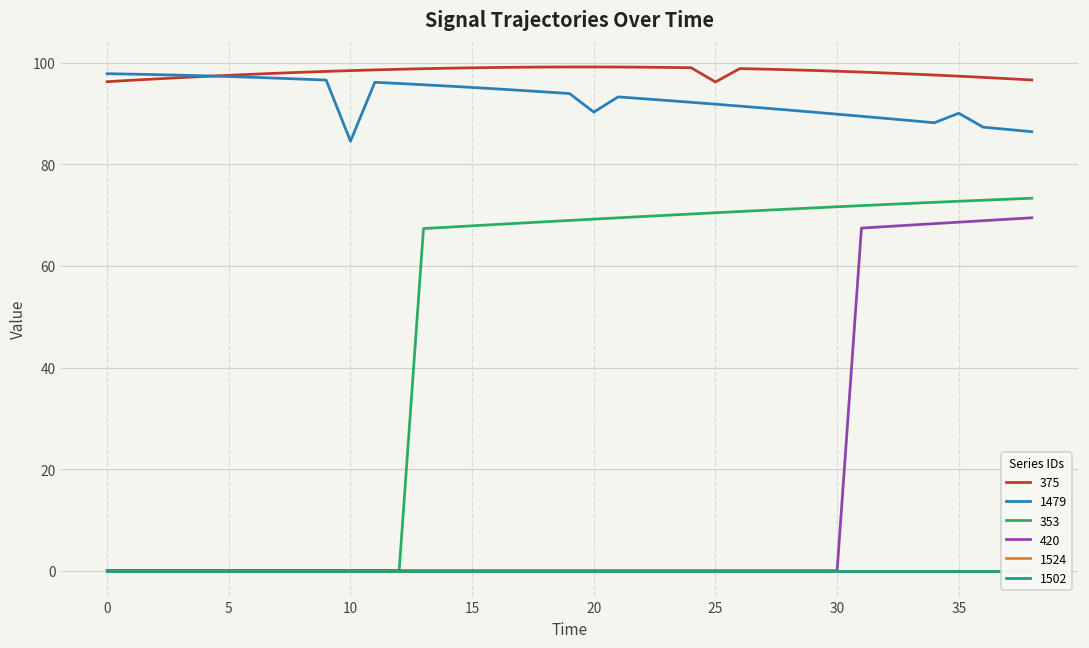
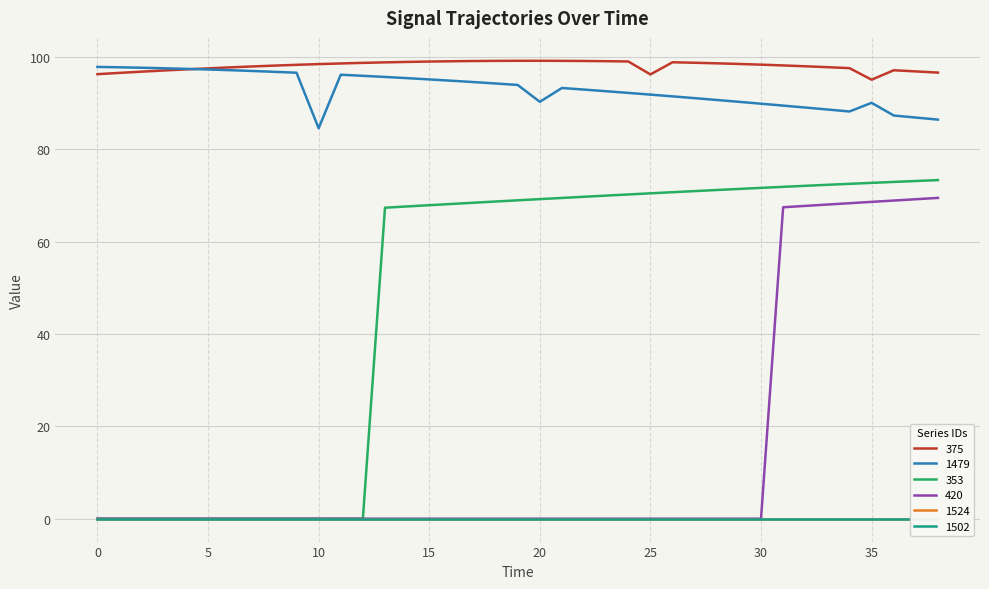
  {
    "375": {
      "0": 96,
      "10": 98,
      "15": 99,
      "20": 99,
      "25": 96,
      "30": 98,
-     "35": 97
+     "35": 95
    },
    "1479": {
      "0": 98,
      "10": 85,
      "15": 95,
      "20": 90,
      "25": 92,
      "30": 90,
      "35": 90
    },
    "420": {
      "35": 69
    }
  }
